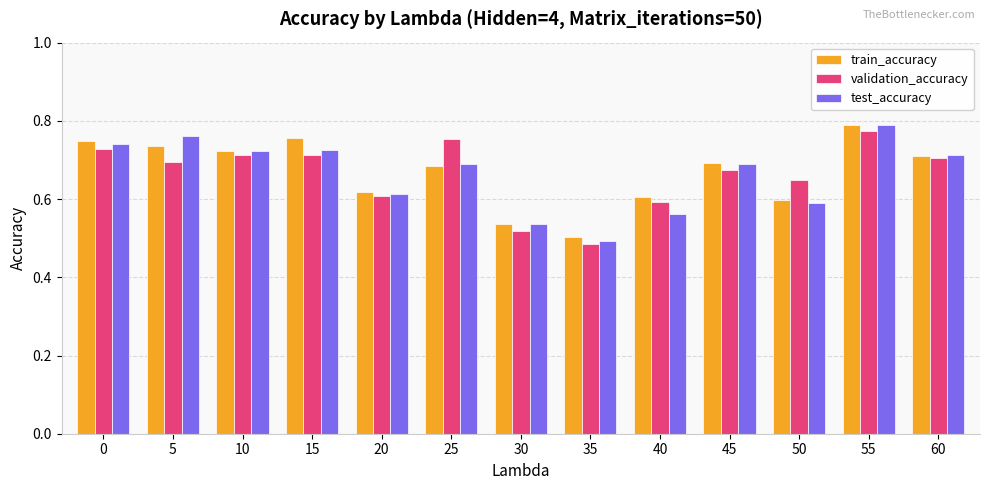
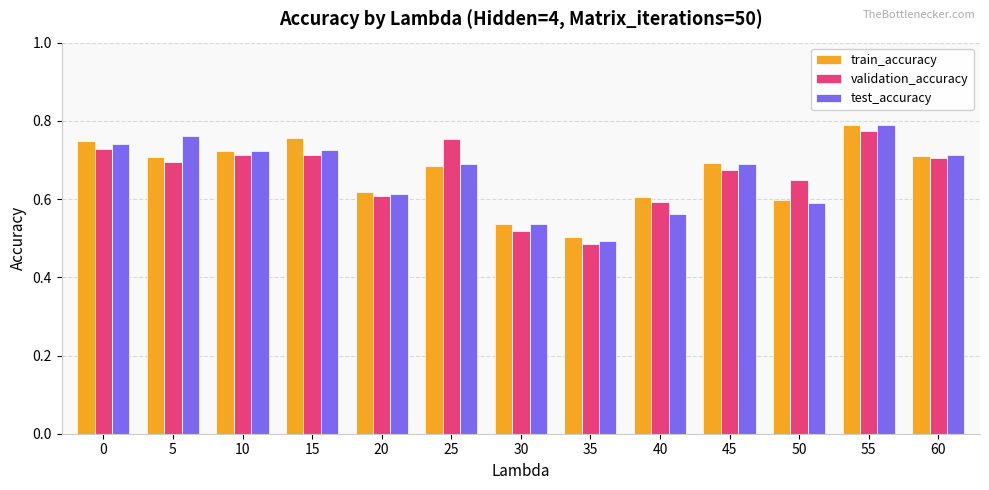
  {
    "train_accuracy": {
      "0": 0.75,
-     "5": 0.74,
+     "5": 0.71,
      "10": 0.72,
      "15": 0.76,
      "20": 0.62,
      "25": 0.68,
      "30": 0.54,
      "35": 0.50,
      "40": 0.61,
      "45": 0.69,
      "50": 0.60,
      "55": 0.79,
      "60": 0.71
    },
    "validation_accuracy": {
      "0": 0.73,
      "5": 0.70,
      "10": 0.71,
      "15": 0.71,
      "20": 0.61,
      "25": 0.75,
      "30": 0.52,
      "35": 0.49,
      "40": 0.59,
      "45": 0.68,
      "50": 0.65,
      "55": 0.77,
      "60": 0.71
    },
    "test_accuracy": {
      "0": 0.74,
      "5": 0.76,
      "10": 0.72,
      "15": 0.73,
      "20": 0.61,
      "25": 0.69,
      "30": 0.54,
      "35": 0.49,
      "40": 0.56,
      "45": 0.69,
      "50": 0.59,
      "55": 0.79,
      "60": 0.71
    }
  }
